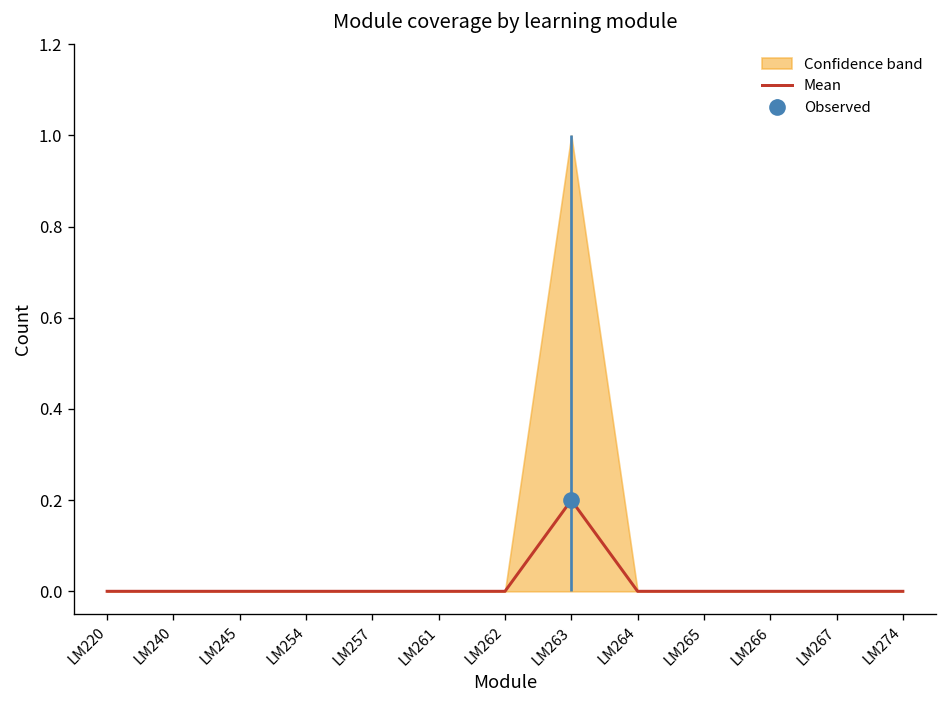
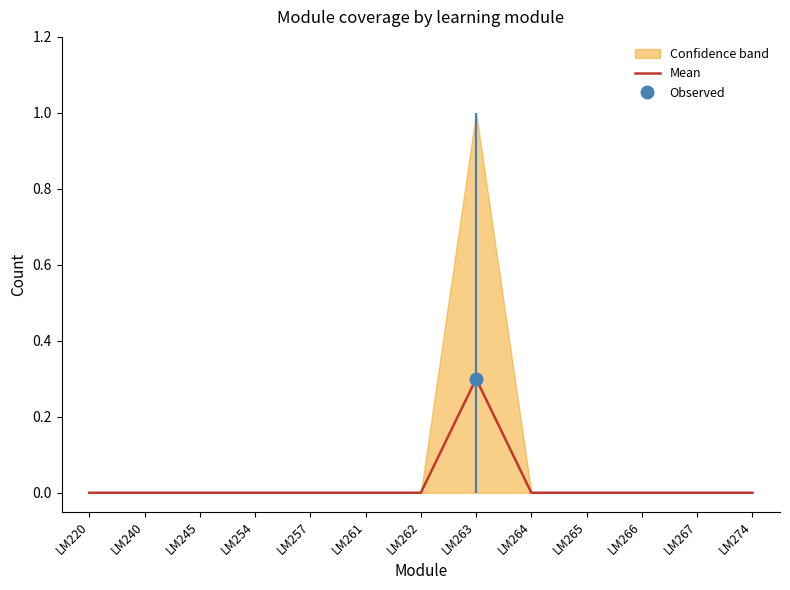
  {
    "Mean": {
-     "LM263": 0.2
+     "LM263": 0.3
    },
    "Confidence band": {
      "LM263": 1.0
    }
  }
